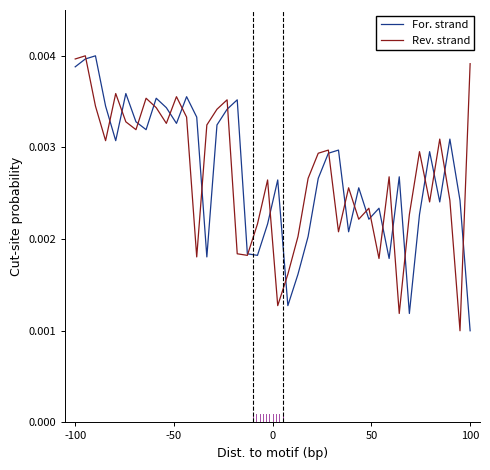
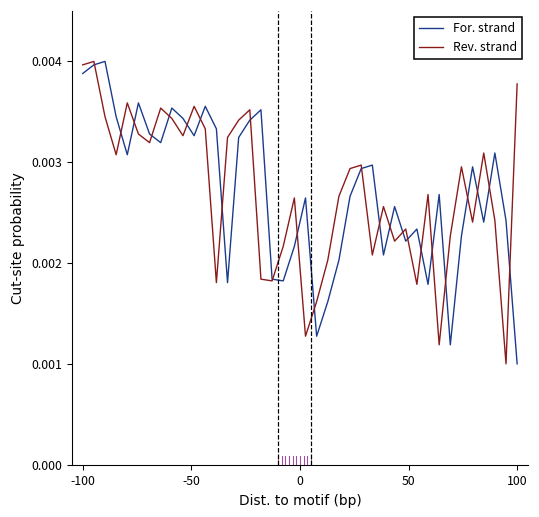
  {
    "For. strand": {
      "-100": 0.0039,
      "100": 0.0010
    },
    "Rev. strand": {
      "-100": 0.0040,
-     "100": 0.0039
+     "100": 0.0038
    }
  }
